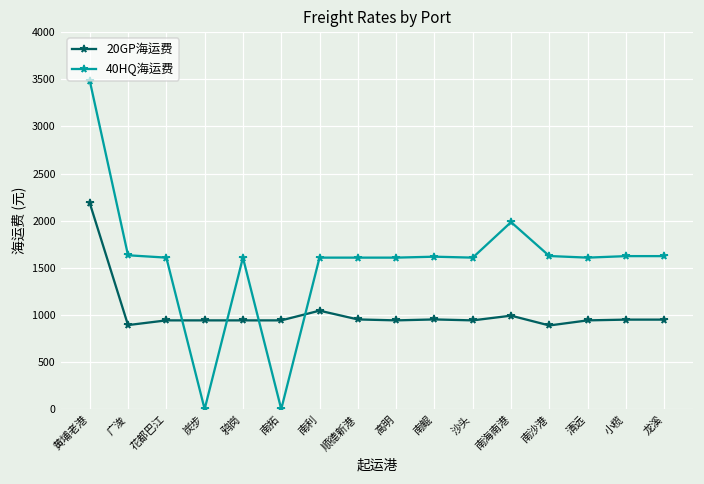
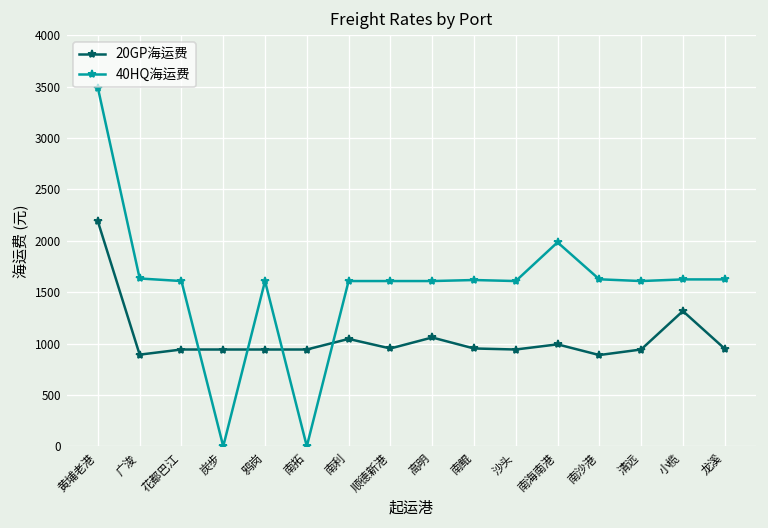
  {
    "20GP海运费": {
      "黄埔老港": 2200,
      "广浚": 900,
      "花都巴江": 900,
      "炭步": 900,
      "鸦岗": 900,
      "南拓": 900,
      "南利": 1000,
      "顺德新港": 1000,
-     "高明": 900,
+     "高明": 1100,
      "南鲲": 1000,
      "沙头": 900,
      "南海南港": 1000,
      "南沙港": 900,
      "清远": 900,
-     "小榄": 1000,
+     "小榄": 1300,
      "龙溪": 1000
    },
    "40HQ海运费": {
      "黄埔老港": 3500,
      "广浚": 1600,
      "花都巴江": 1600,
      "炭步": 0,
      "鸦岗": 1600,
      "南拓": 0,
      "南利": 1600,
      "顺德新港": 1600,
      "高明": 1600,
      "南鲲": 1600,
      "沙头": 1600,
      "南海南港": 2000,
      "南沙港": 1600,
      "清远": 1600,
      "小榄": 1600,
      "龙溪": 1600
    }
  }
